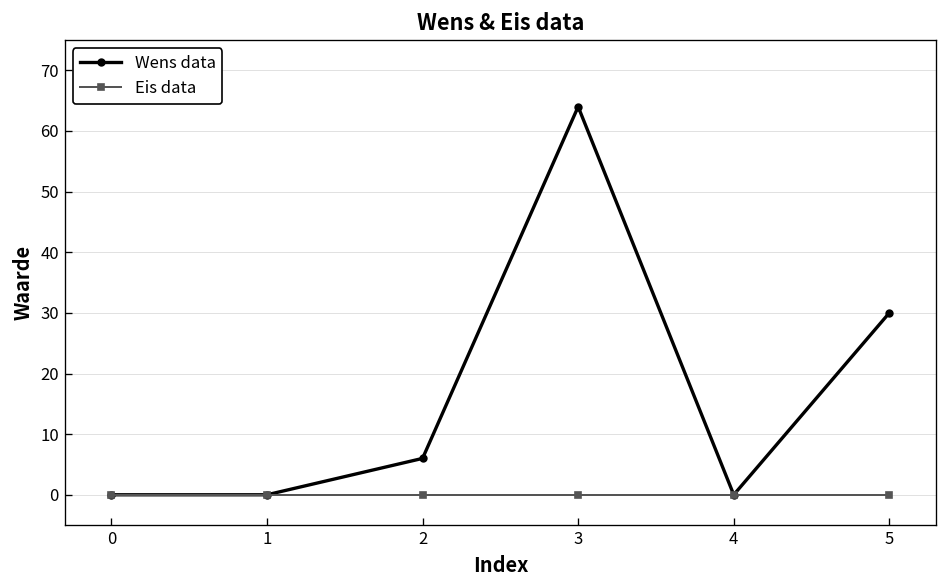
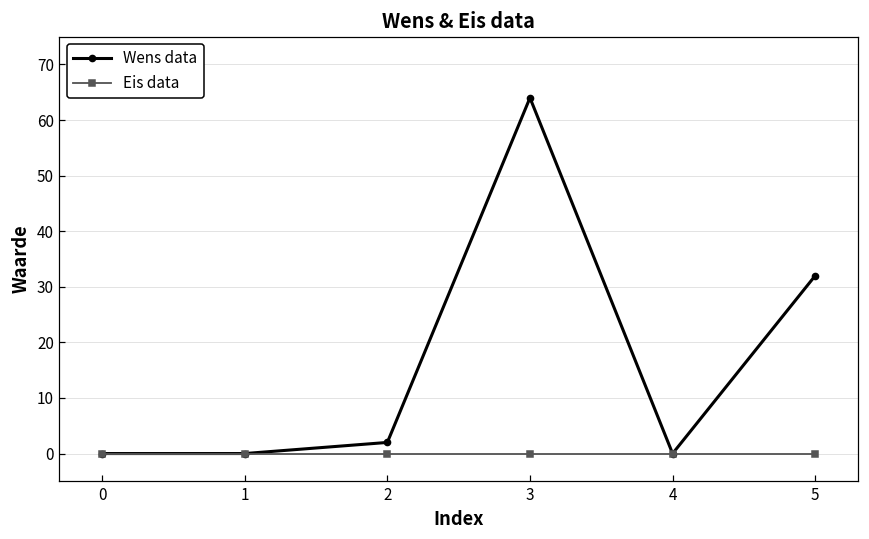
  {
    "Wens data": {
-     "2": 6,
+     "2": 2,
      "3": 64,
-     "5": 30
+     "5": 32
    },
    "Eis data": {
      "2": 0,
      "3": 0,
      "5": 0
    }
  }
